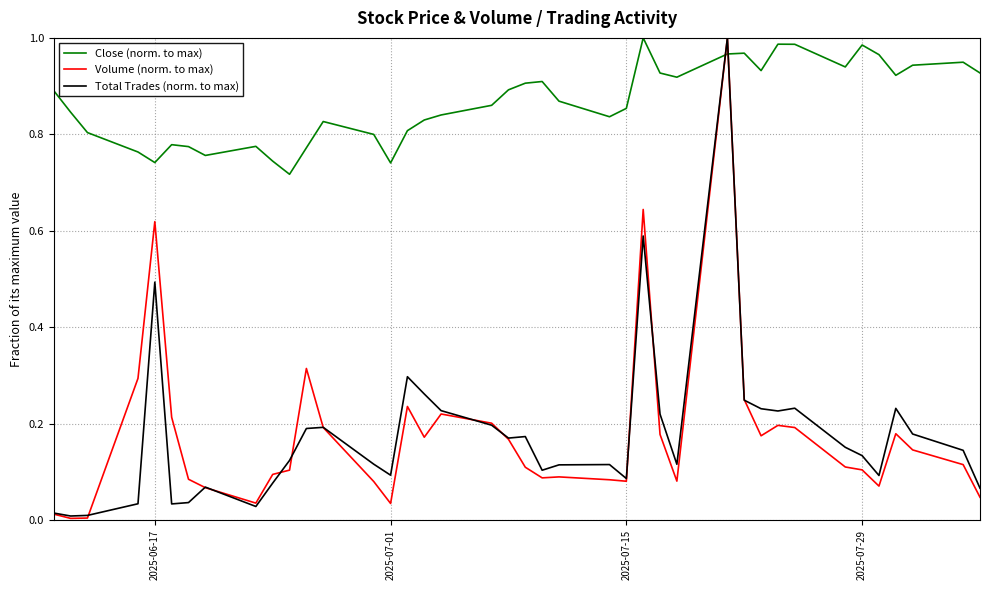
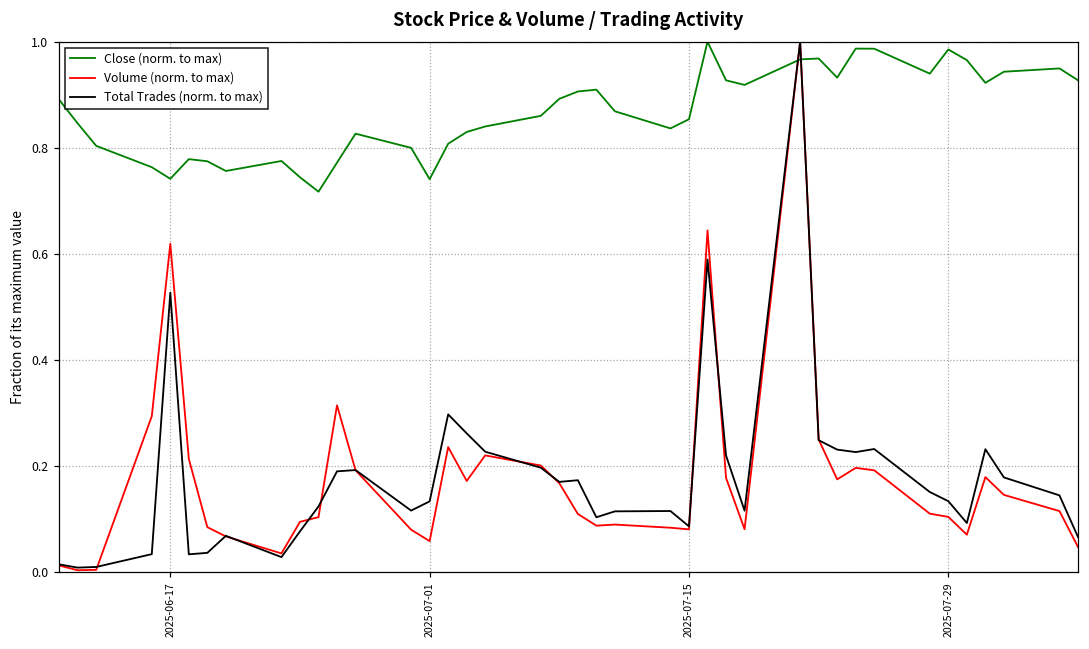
  {
    "Close (norm. to max)": {
      "2025-06-17": 0.74,
      "2025-07-01": 0.74,
      "2025-07-15": 0.85,
      "2025-07-29": 0.99
    },
    "Volume (norm. to max)": {
      "2025-06-17": 0.62,
-     "2025-07-01": 0.03,
+     "2025-07-01": 0.06,
      "2025-07-15": 0.08,
      "2025-07-29": 0.10
    },
    "Total Trades (norm. to max)": {
-     "2025-06-17": 0.49,
-     "2025-07-01": 0.09,
+     "2025-06-17": 0.53,
+     "2025-07-01": 0.13,
      "2025-07-15": 0.09,
      "2025-07-29": 0.13
    }
  }
